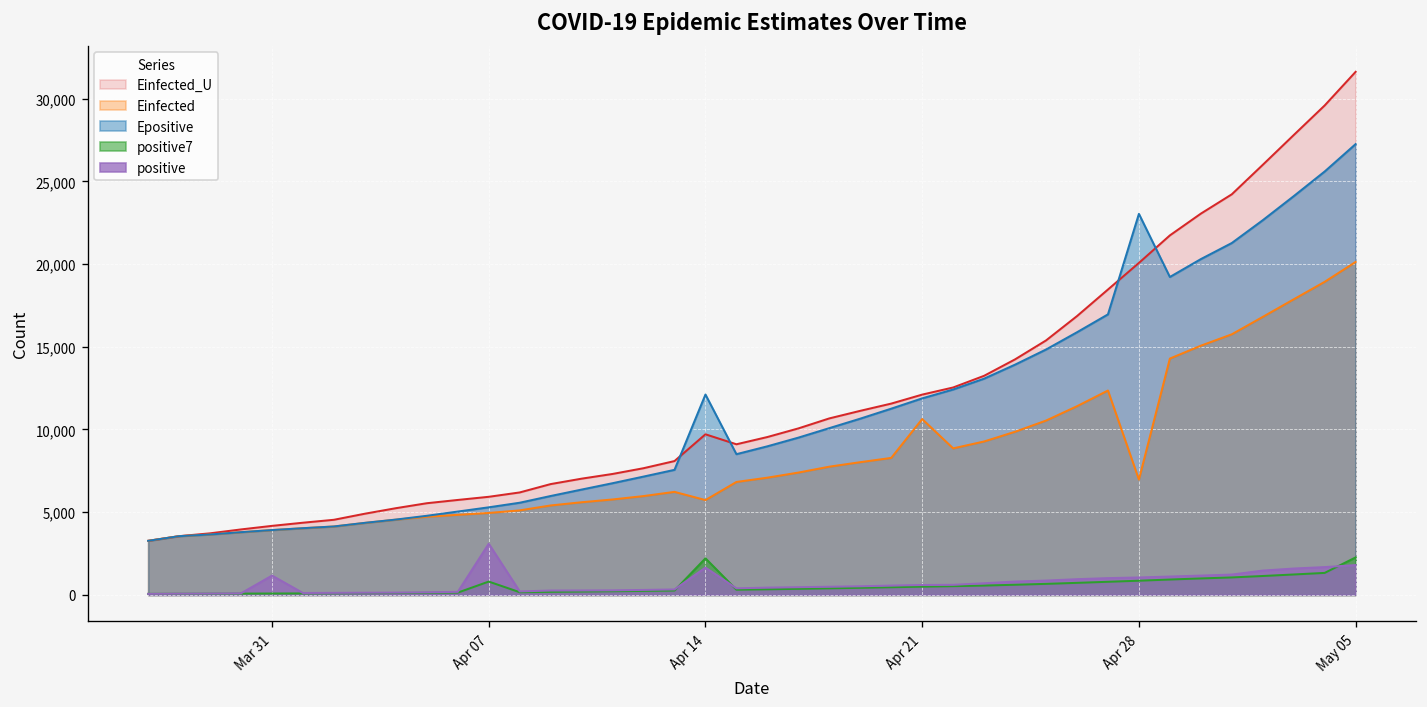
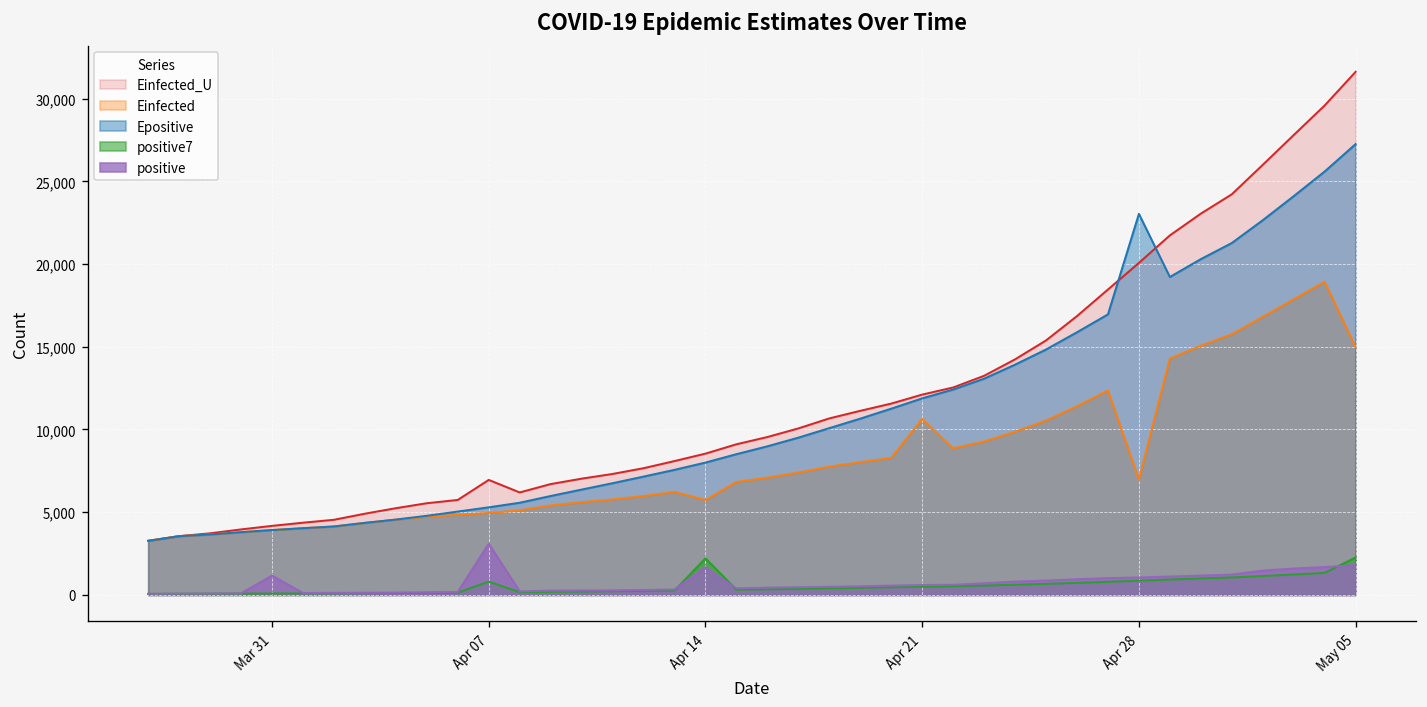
  {
    "Einfected_U": {
      "Mar 31": "4,200",
-     "Apr 07": "5,900",
-     "Apr 14": "9,700",
+     "Apr 07": "7,000",
+     "Apr 14": "8,500",
      "Apr 21": "12,100",
      "Apr 28": "20,100",
      "May 05": "31,600"
    },
    "Einfected": {
      "Apr 07": "5,000",
      "Apr 14": "5,700",
      "Apr 21": "10,600",
      "Apr 28": "7,000",
-     "May 05": "20,100"
+     "May 05": "15,000"
    },
    "Epositive": {
      "Apr 07": "5,300",
-     "Apr 14": "12,100",
+     "Apr 14": "8,000",
      "Apr 21": "11,900",
      "Apr 28": "23,000",
      "May 05": "27,200"
    },
    "positive7": {
      "Mar 31": "100",
      "Apr 07": "800",
      "Apr 14": "2,200",
      "Apr 28": "900",
      "May 05": "2,300"
    },
    "positive": {
      "Mar 31": "1,200",
      "Apr 07": "3,100",
      "Apr 14": "1,700",
      "Apr 28": "1,100",
      "May 05": "1,800"
    }
  }
